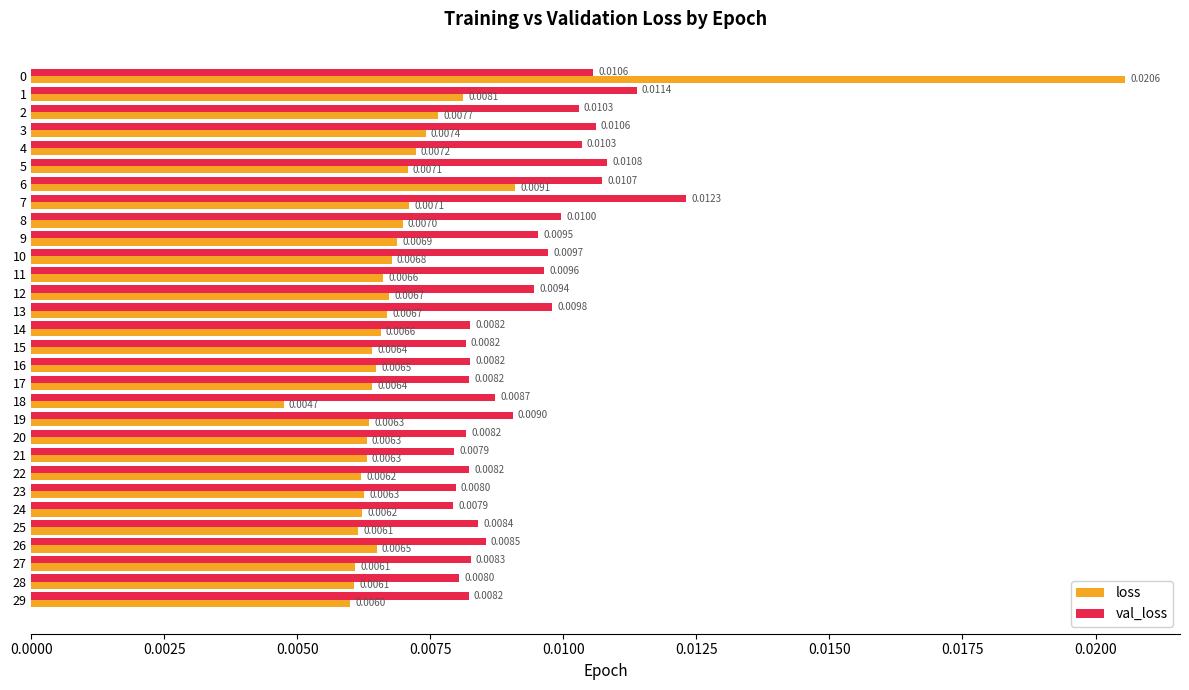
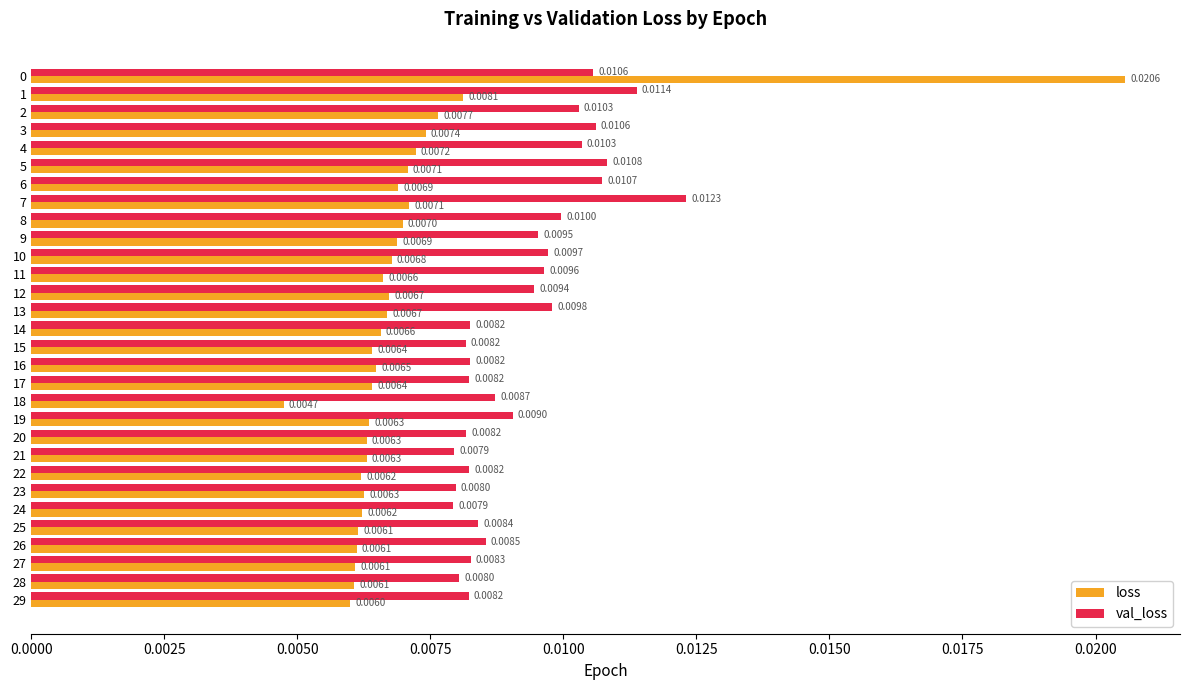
  {
    "loss": {
      "0": 0.0206,
      "1": 0.0081,
      "2": 0.0077,
      "3": 0.0074,
      "4": 0.0072,
      "5": 0.0071,
-     "6": 0.0091,
+     "6": 0.0069,
      "7": 0.0071,
      "8": 0.0070,
      "9": 0.0069,
      "10": 0.0068,
      "11": 0.0066,
      "12": 0.0067,
      "13": 0.0067,
      "14": 0.0066,
      "15": 0.0064,
      "16": 0.0065,
      "17": 0.0064,
      "18": 0.0047,
      "19": 0.0063,
      "20": 0.0063,
      "21": 0.0063,
      "22": 0.0062,
      "23": 0.0063,
      "24": 0.0062,
      "25": 0.0061,
-     "26": 0.0065,
+     "26": 0.0061,
      "27": 0.0061,
      "28": 0.0061,
      "29": 0.0060
    },
    "val_loss": {
      "0": 0.0106,
      "1": 0.0114,
      "2": 0.0103,
      "3": 0.0106,
      "4": 0.0103,
      "5": 0.0108,
      "6": 0.0107,
      "7": 0.0123,
      "8": 0.0100,
      "9": 0.0095,
      "10": 0.0097,
      "11": 0.0096,
      "12": 0.0094,
      "13": 0.0098,
      "14": 0.0082,
      "15": 0.0082,
      "16": 0.0082,
      "17": 0.0082,
      "18": 0.0087,
      "19": 0.0090,
      "20": 0.0082,
      "21": 0.0079,
      "22": 0.0082,
      "23": 0.0080,
      "24": 0.0079,
      "25": 0.0084,
      "26": 0.0085,
      "27": 0.0083,
      "28": 0.0080,
      "29": 0.0082
    }
  }
